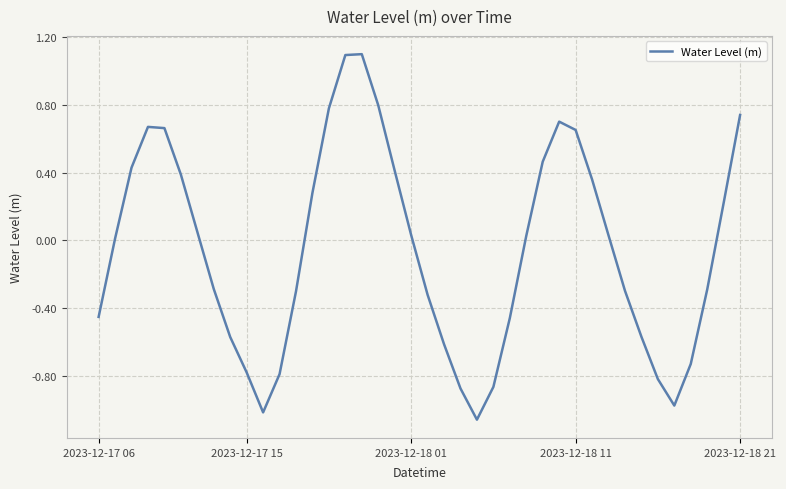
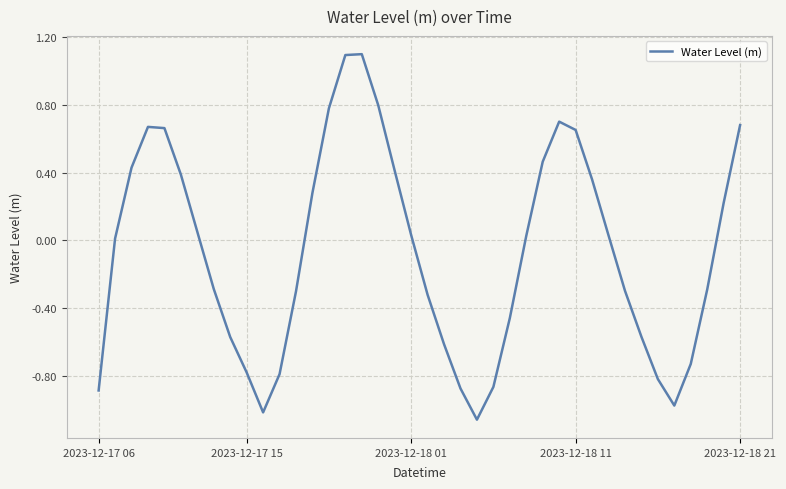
  {
-   "2023-12-17 06": -0.45,
+   "2023-12-17 06": -0.89,
    "2023-12-17 15": -0.78,
    "2023-12-18 01": 0.03,
    "2023-12-18 11": 0.65,
-   "2023-12-18 21": 0.74
+   "2023-12-18 21": 0.68
  }
